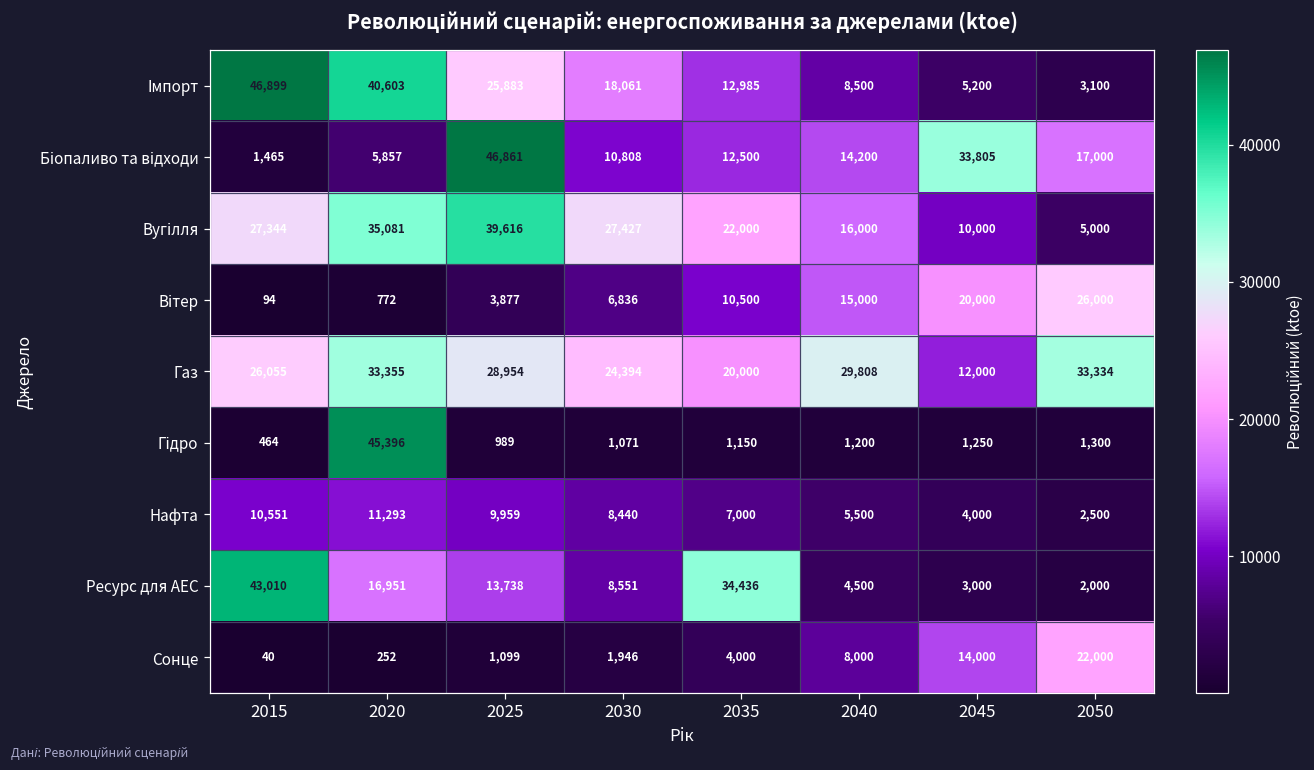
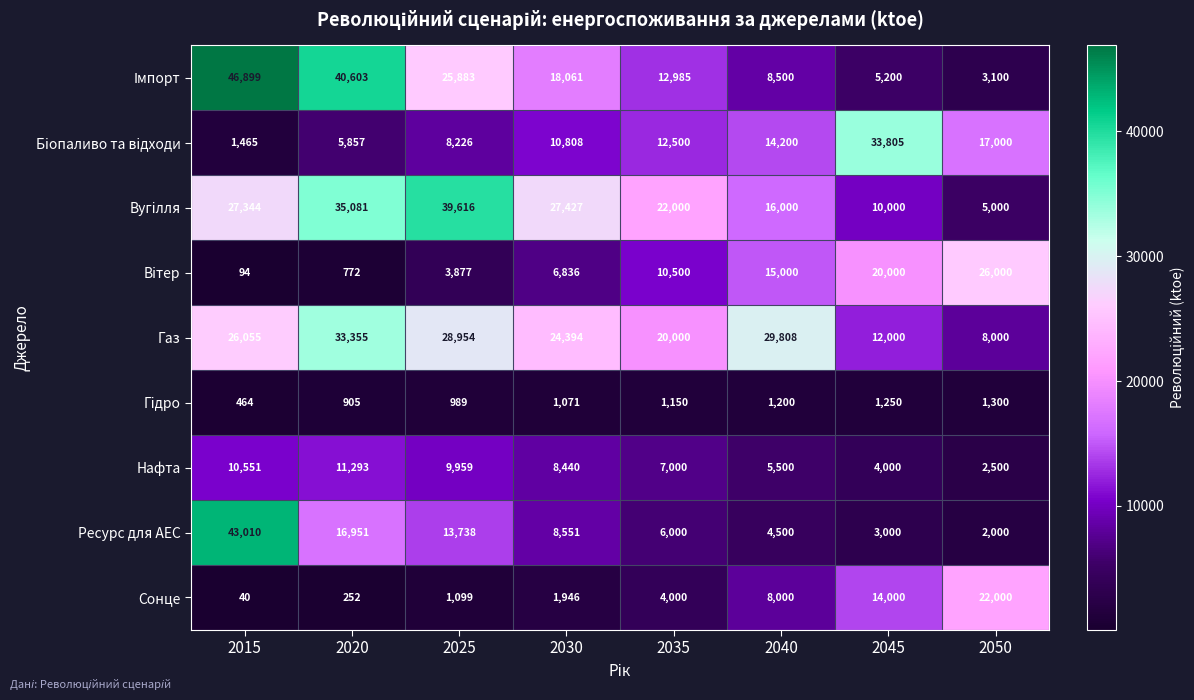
  {
    "Імпорт": {
      "2015": "46,899",
      "2020": "40,603",
      "2025": "25,883",
      "2030": "18,061",
      "2035": "12,985",
      "2040": "8,500",
      "2045": "5,200",
      "2050": "3,100"
    },
    "Біопаливо та відходи": {
      "2015": "1,465",
      "2020": "5,857",
-     "2025": "46,861",
+     "2025": "8,226",
      "2030": "10,808",
      "2035": "12,500",
      "2040": "14,200",
      "2045": "33,805",
      "2050": "17,000"
    },
    "Вугілля": {
      "2020": "35,081",
      "2025": "39,616",
      "2035": "22,000",
      "2040": "16,000",
      "2045": "10,000",
      "2050": "5,000"
    },
    "Вітер": {
      "2015": "94",
      "2020": "772",
      "2025": "3,877",
      "2030": "6,836",
      "2035": "10,500",
      "2040": "15,000",
      "2045": "20,000",
      "2050": "26,000"
    },
    "Газ": {
      "2015": "26,055",
      "2020": "33,355",
      "2025": "28,954",
      "2030": "24,394",
      "2035": "20,000",
      "2040": "29,808",
      "2045": "12,000",
-     "2050": "33,334"
+     "2050": "8,000"
    },
    "Гідро": {
      "2015": "464",
-     "2020": "45,396",
+     "2020": "905",
      "2025": "989",
      "2030": "1,071",
      "2035": "1,150",
      "2040": "1,200",
      "2045": "1,250",
      "2050": "1,300"
    },
    "Нафта": {
      "2015": "10,551",
      "2020": "11,293",
      "2025": "9,959",
      "2030": "8,440",
      "2035": "7,000",
      "2040": "5,500",
      "2045": "4,000",
      "2050": "2,500"
    },
    "Ресурс для АЕС": {
      "2015": "43,010",
      "2020": "16,951",
      "2025": "13,738",
      "2030": "8,551",
-     "2035": "34,436",
+     "2035": "6,000",
      "2040": "4,500",
      "2045": "3,000",
      "2050": "2,000"
    },
    "Сонце": {
      "2015": "40",
      "2020": "252",
      "2025": "1,099",
      "2030": "1,946",
      "2035": "4,000",
      "2040": "8,000",
      "2045": "14,000",
      "2050": "22,000"
    }
  }
